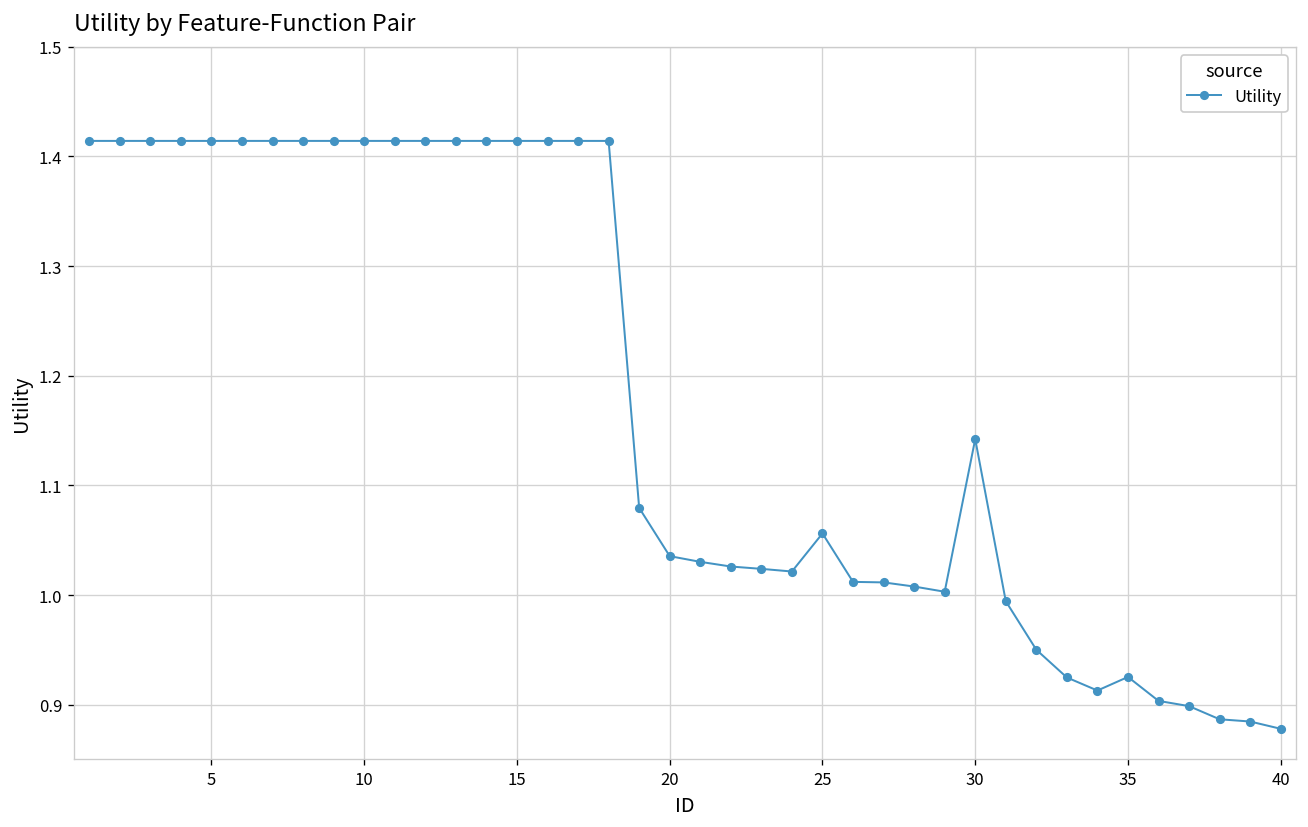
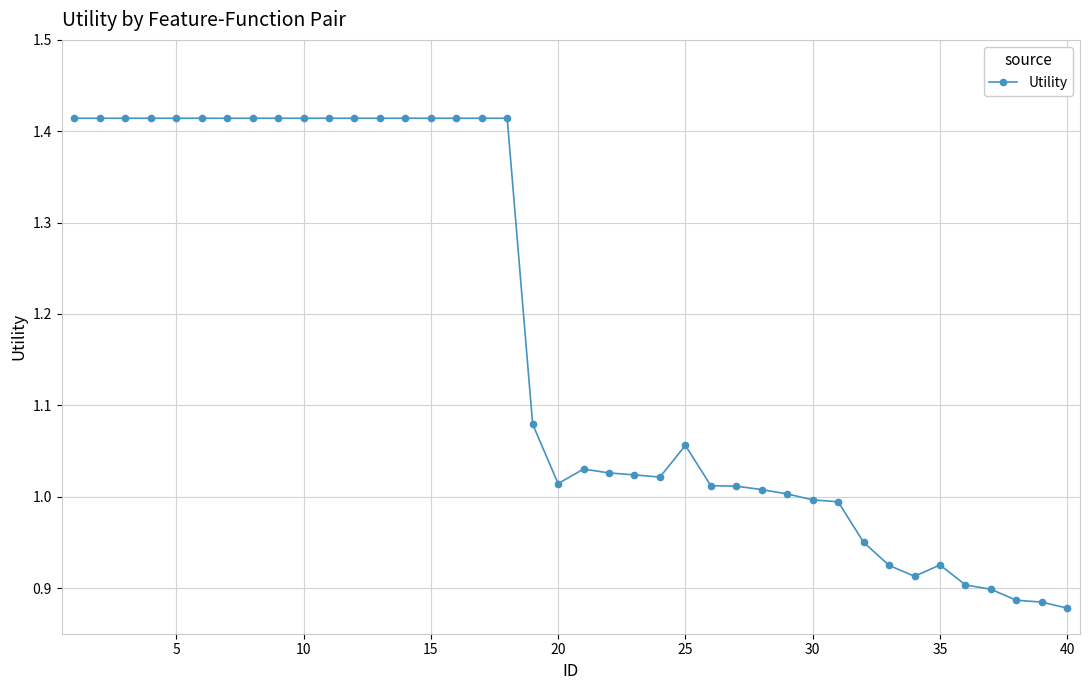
  {
    "5": 1.41,
    "10": 1.41,
    "15": 1.41,
-   "20": 1.04,
+   "20": 1.01,
    "25": 1.06,
-   "30": 1.14,
+   "30": 1.00,
    "35": 0.93,
    "40": 0.88
  }
